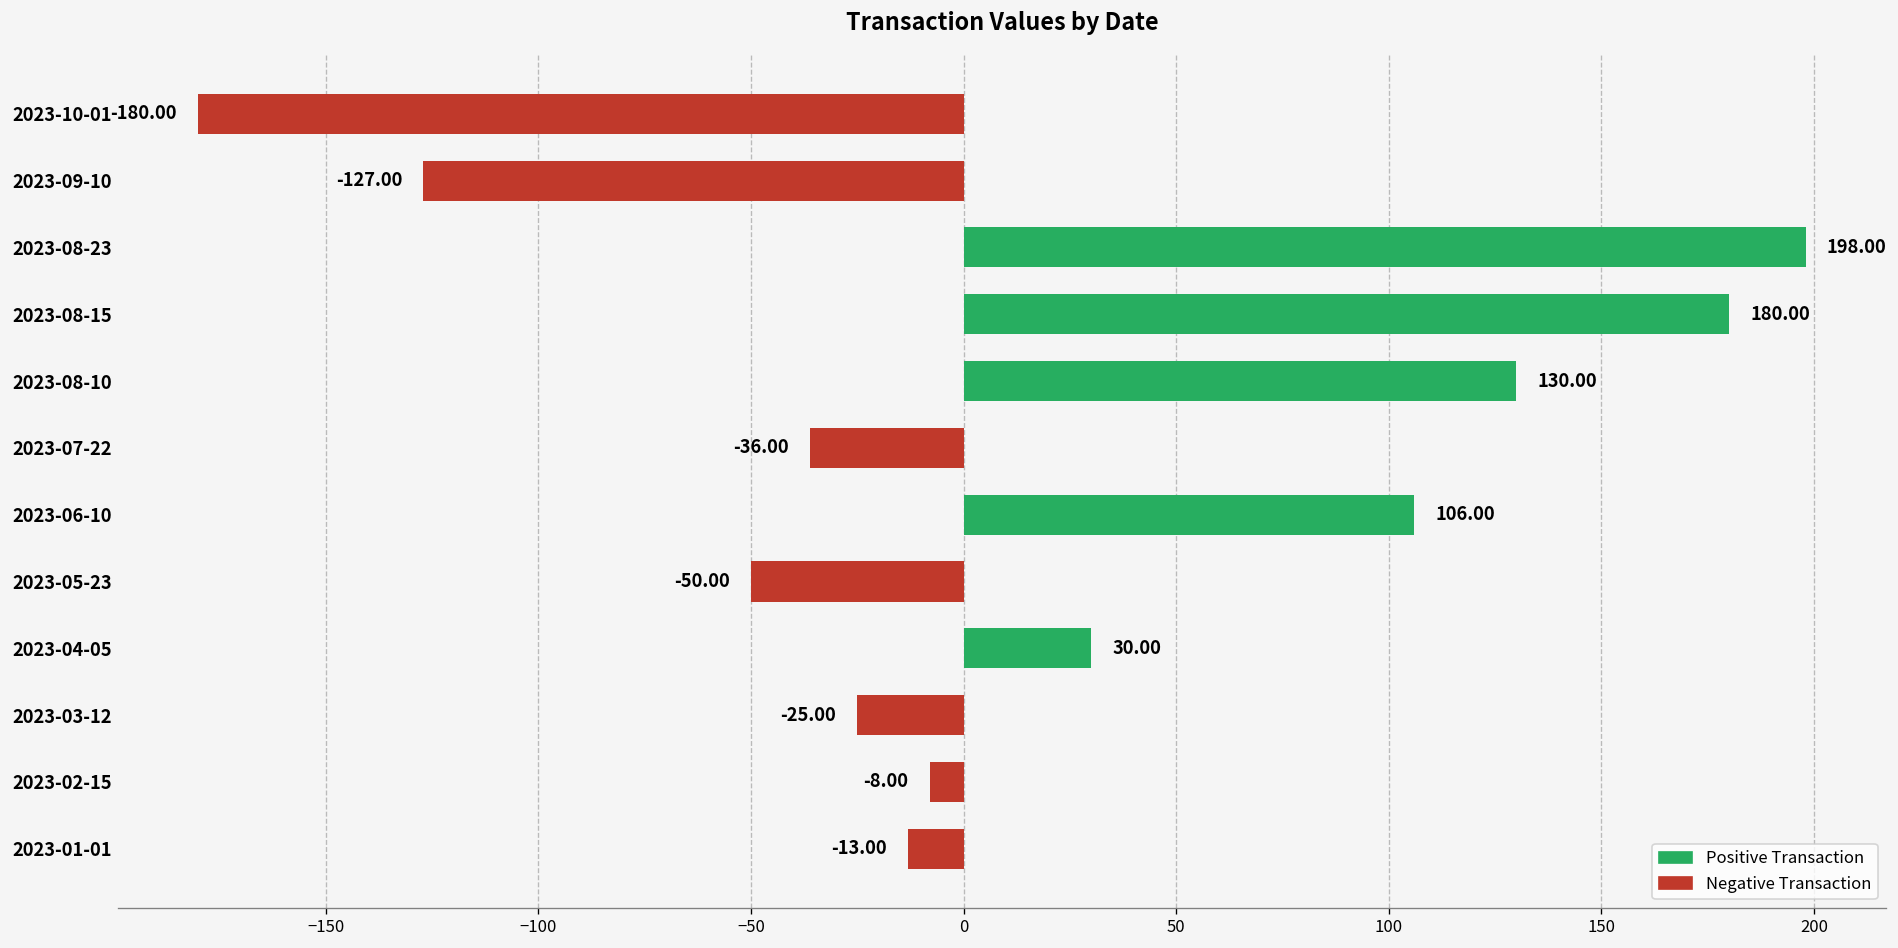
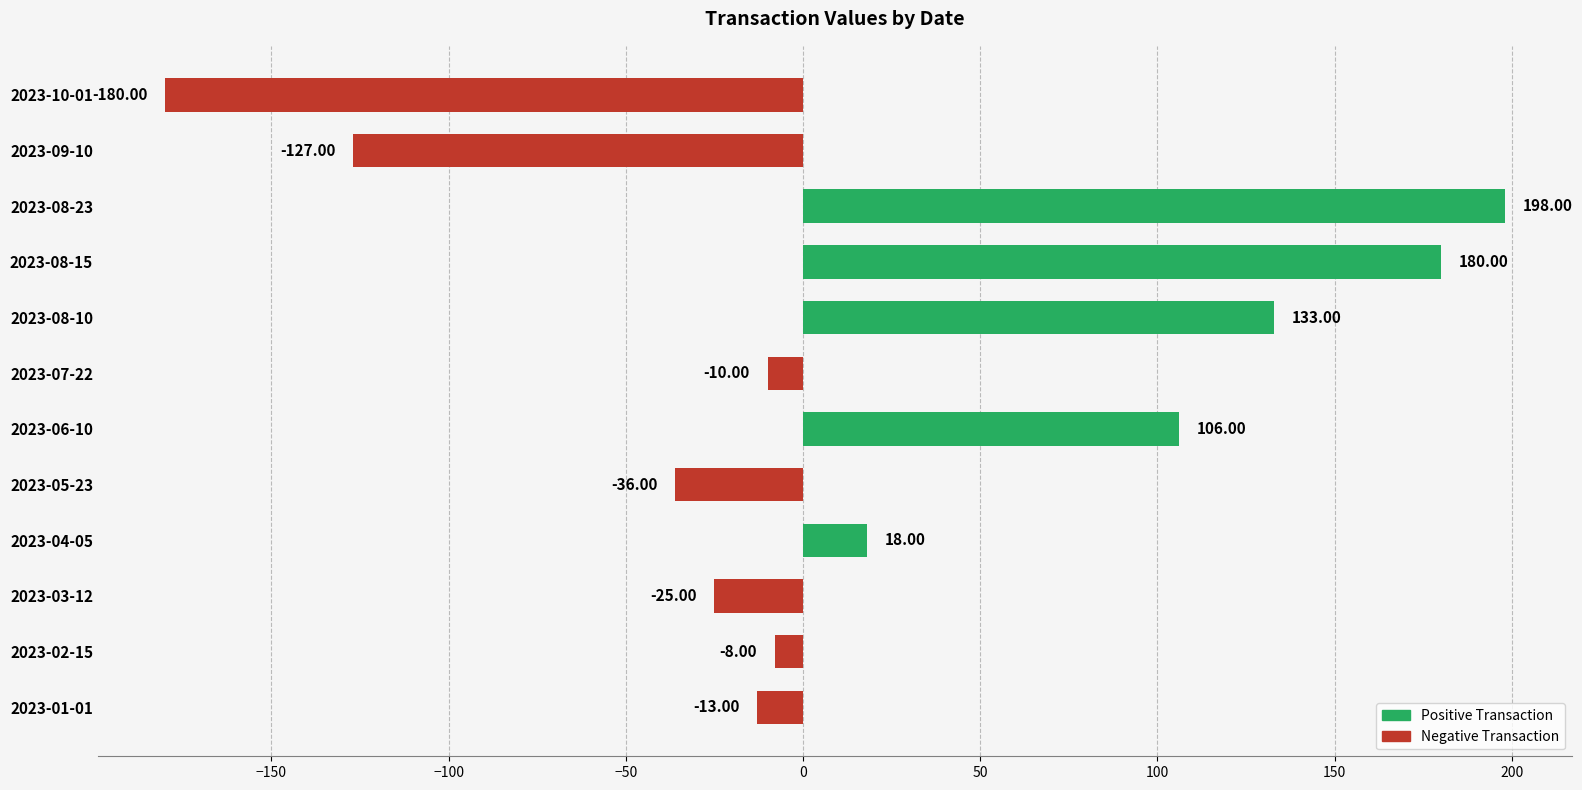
  {
    "2023-10-01": -180.00,
    "2023-09-10": -127.00,
    "2023-08-23": 198.00,
    "2023-08-15": 180.00,
-   "2023-08-10": 130.00,
-   "2023-07-22": -36.00,
+   "2023-08-10": 133.00,
+   "2023-07-22": -10.00,
    "2023-06-10": 106.00,
-   "2023-05-23": -50.00,
-   "2023-04-05": 30.00,
+   "2023-05-23": -36.00,
+   "2023-04-05": 18.00,
    "2023-03-12": -25.00,
    "2023-02-15": -8.00,
    "2023-01-01": -13.00
  }
